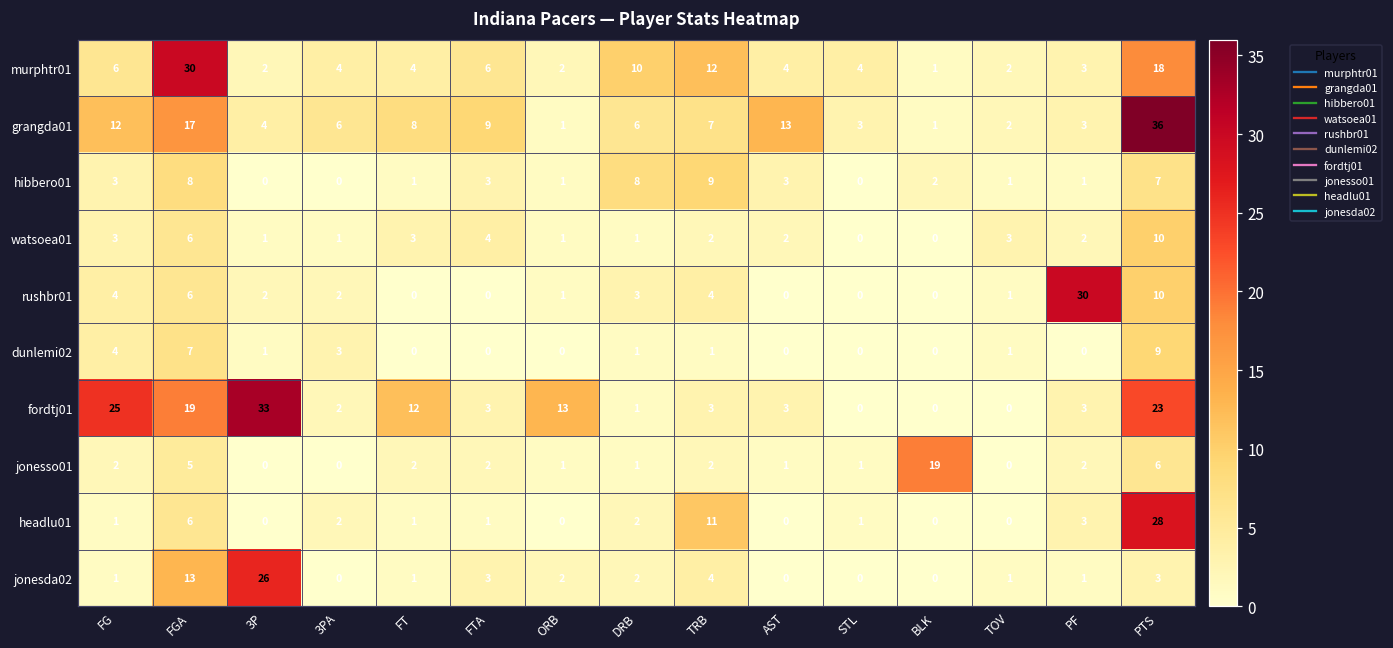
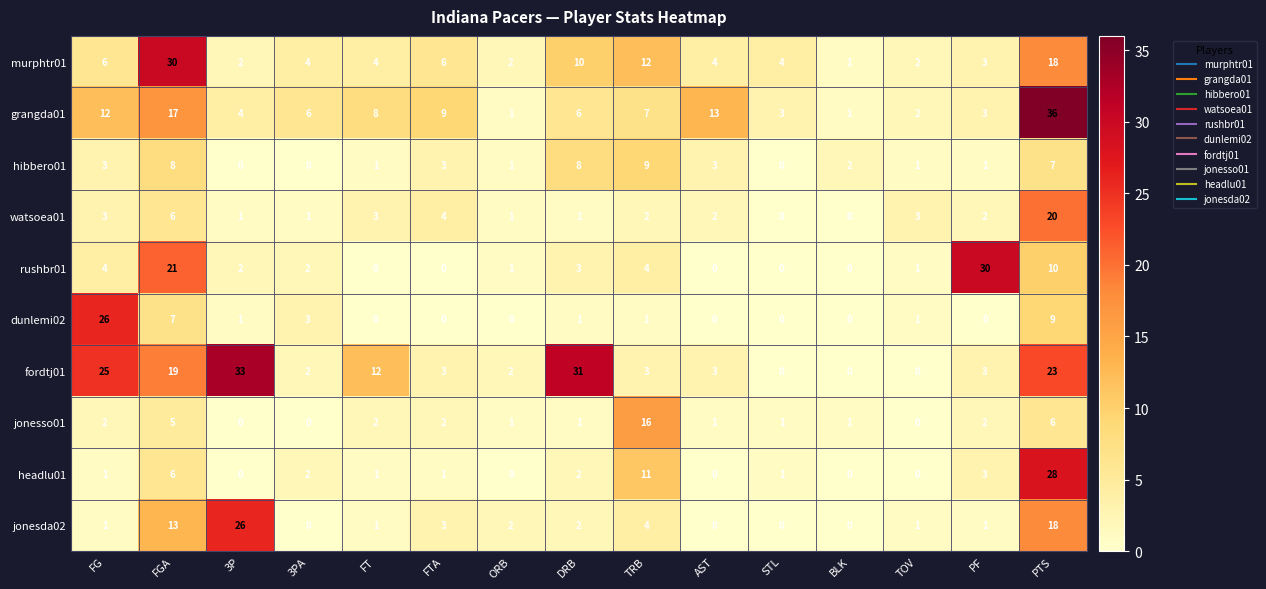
  {
    "murphtr01": {
      "FG": 6,
      "FGA": 30,
      "3P": 2,
      "3PA": 4,
      "FT": 4,
      "FTA": 6,
      "ORB": 2,
      "DRB": 10,
      "TRB": 12,
      "AST": 4,
      "STL": 4,
      "BLK": 1,
      "TOV": 2,
      "PF": 3,
      "PTS": 18
    },
    "grangda01": {
      "FG": 12,
      "FGA": 17,
      "3P": 4,
      "3PA": 6,
      "FT": 8,
      "FTA": 9,
      "ORB": 1,
      "DRB": 6,
      "TRB": 7,
      "AST": 13,
      "STL": 3,
      "BLK": 1,
      "TOV": 2,
      "PF": 3,
      "PTS": 36
    },
    "hibbero01": {
      "FG": 3,
      "FGA": 8,
      "3P": 0,
      "3PA": 0,
      "FT": 1,
      "FTA": 3,
      "ORB": 1,
      "DRB": 8,
      "TRB": 9,
      "AST": 3,
      "BLK": 2,
      "TOV": 1,
      "PF": 1,
      "PTS": 7
    },
    "watsoea01": {
      "FG": 3,
      "FGA": 6,
      "3P": 1,
      "3PA": 1,
      "FT": 3,
      "FTA": 4,
      "ORB": 1,
      "DRB": 1,
      "TRB": 2,
      "AST": 2,
      "BLK": 0,
      "TOV": 3,
      "PF": 2,
-     "PTS": 10
+     "PTS": 20
    },
    "rushbr01": {
      "FG": 4,
-     "FGA": 6,
+     "FGA": 21,
      "3P": 2,
      "3PA": 2,
      "FT": 0,
      "FTA": 0,
      "ORB": 1,
      "DRB": 3,
      "TRB": 4,
      "AST": 0,
      "BLK": 0,
      "TOV": 1,
      "PF": 30,
      "PTS": 10
    },
    "dunlemi02": {
-     "FG": 4,
+     "FG": 26,
      "FGA": 7,
      "3P": 1,
      "3PA": 3,
      "FT": 0,
      "FTA": 0,
      "ORB": 0,
      "DRB": 1,
      "TRB": 1,
      "AST": 0,
      "BLK": 0,
      "TOV": 1,
      "PF": 0,
      "PTS": 9
    },
    "fordtj01": {
      "FG": 25,
      "FGA": 19,
      "3P": 33,
      "3PA": 2,
      "FT": 12,
      "FTA": 3,
-     "ORB": 13,
-     "DRB": 1,
+     "ORB": 2,
+     "DRB": 31,
      "TRB": 3,
      "AST": 3,
      "BLK": 0,
      "TOV": 0,
      "PF": 3,
      "PTS": 23
    },
    "jonesso01": {
      "FG": 2,
      "FGA": 5,
      "3P": 0,
      "3PA": 0,
      "FT": 2,
      "FTA": 2,
      "ORB": 1,
      "DRB": 1,
-     "TRB": 2,
+     "TRB": 16,
      "AST": 1,
      "STL": 1,
-     "BLK": 19,
+     "BLK": 1,
      "TOV": 0,
      "PF": 2,
      "PTS": 6
    },
    "headlu01": {
      "FG": 1,
      "FGA": 6,
      "3P": 0,
      "3PA": 2,
      "FT": 1,
      "FTA": 1,
      "ORB": 0,
      "DRB": 2,
      "TRB": 11,
      "AST": 0,
      "STL": 1,
      "BLK": 0,
      "TOV": 0,
      "PF": 3,
      "PTS": 28
    },
    "jonesda02": {
      "FG": 1,
      "FGA": 13,
      "3P": 26,
      "3PA": 0,
      "FT": 1,
      "FTA": 3,
      "ORB": 2,
      "DRB": 2,
      "TRB": 4,
      "AST": 0,
      "BLK": 0,
      "TOV": 1,
      "PF": 1,
-     "PTS": 3
+     "PTS": 18
    }
  }
